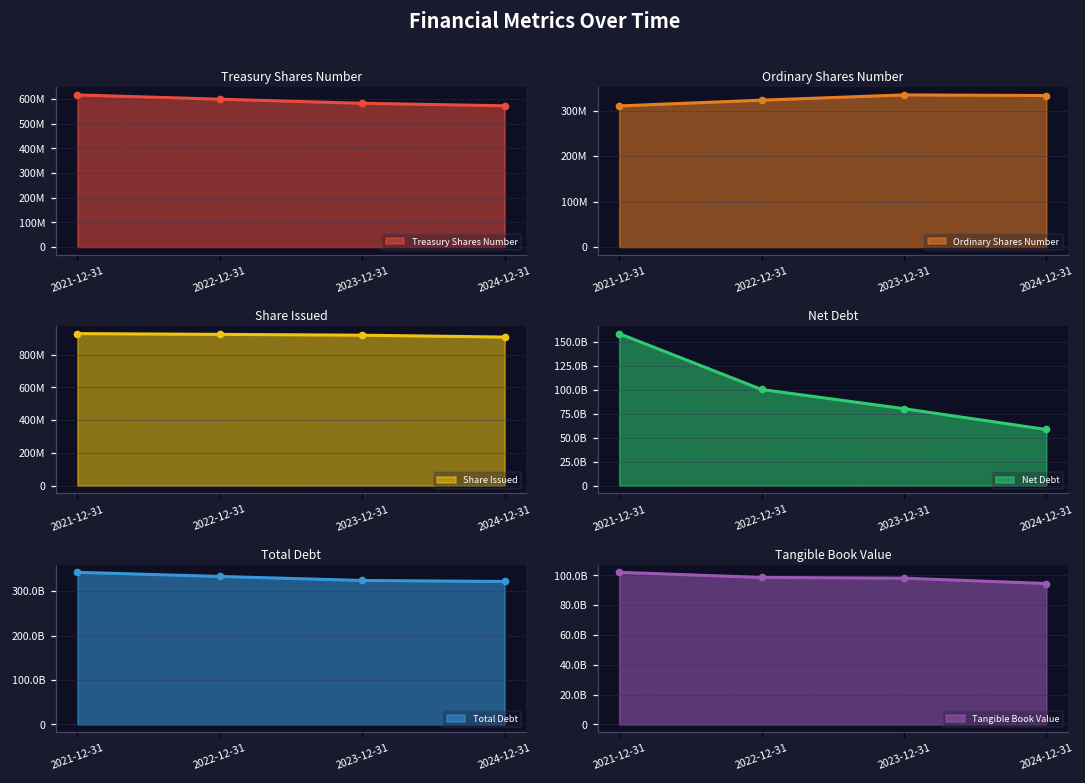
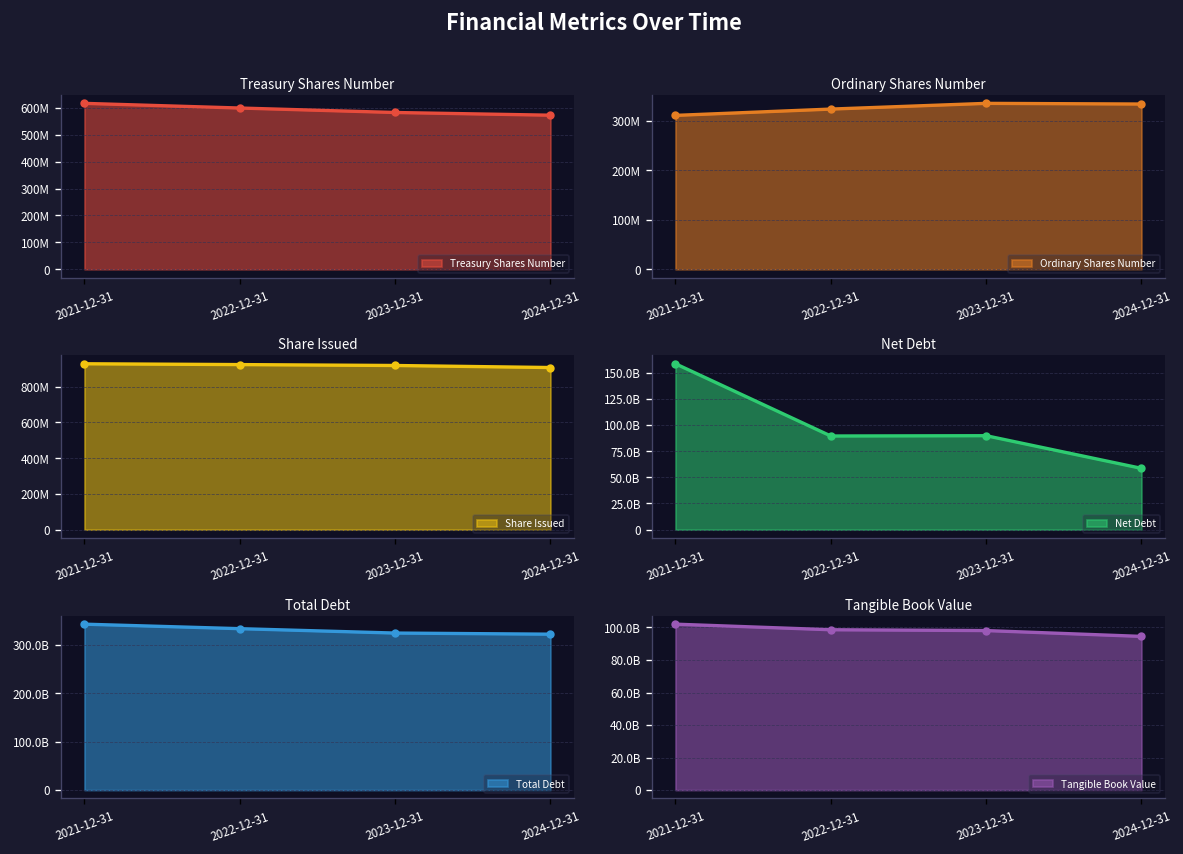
  {
    "Treasury Shares Number": {
      "2021-12-31": 620000000,
      "2022-12-31": 600000000,
      "2023-12-31": 580000000,
      "2024-12-31": 570000000
    },
    "Ordinary Shares Number": {
      "2021-12-31": 310000000,
      "2022-12-31": 320000000,
      "2023-12-31": 330000000,
      "2024-12-31": 330000000
    },
    "Share Issued": {
      "2021-12-31": 930000000,
      "2022-12-31": 920000000,
      "2023-12-31": 920000000,
      "2024-12-31": 910000000
    },
    "Net Debt": {
      "2021-12-31": 160000000000,
-     "2022-12-31": 100000000000,
-     "2023-12-31": 80000000000,
+     "2022-12-31": 90000000000,
+     "2023-12-31": 90000000000,
      "2024-12-31": 60000000000
    },
    "Total Debt": {
      "2021-12-31": 340000000000,
      "2022-12-31": 330000000000,
      "2023-12-31": 320000000000,
      "2024-12-31": 320000000000
    },
    "Tangible Book Value": {
      "2021-12-31": 102000000000,
      "2022-12-31": 99000000000,
      "2023-12-31": 98000000000,
      "2024-12-31": 95000000000
    }
  }
